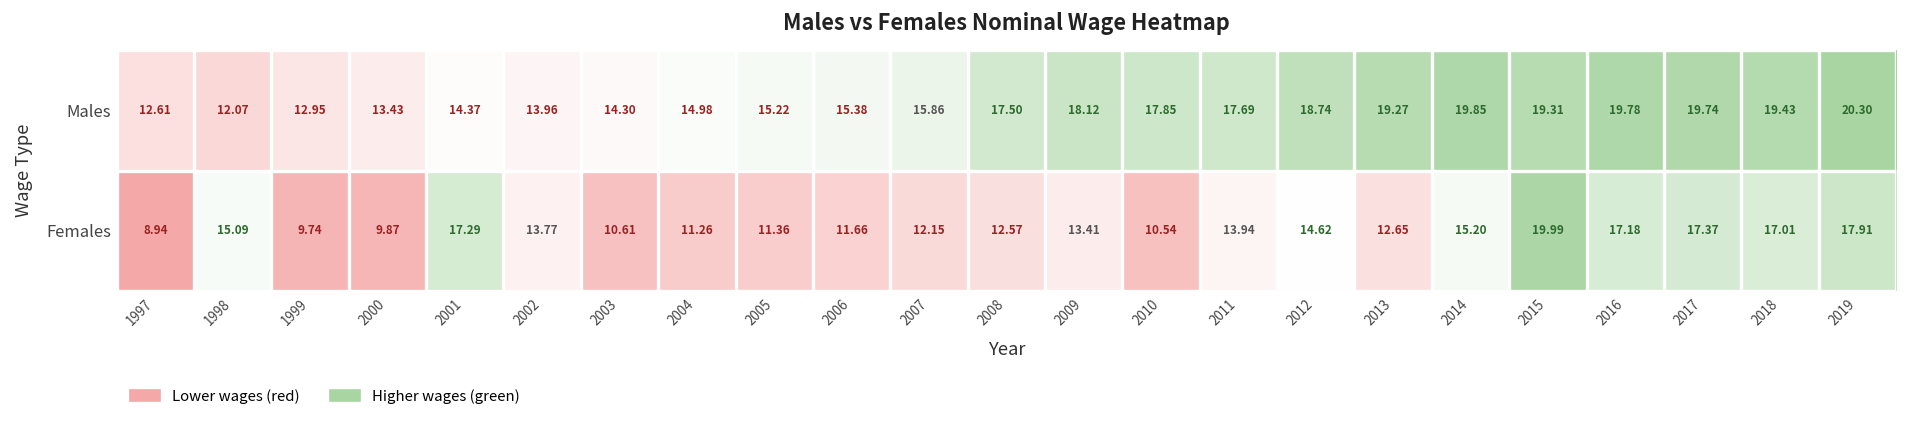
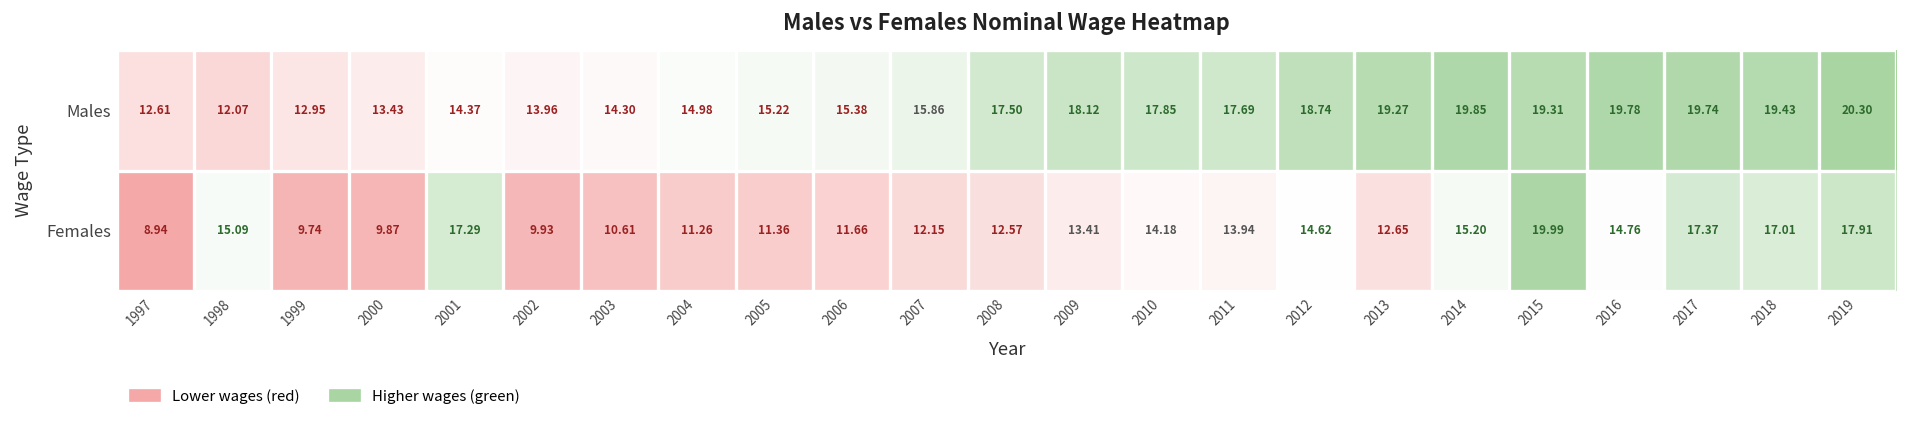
  {
    "Males": {
      "1997": 12.61,
      "1998": 12.07,
      "1999": 12.95,
      "2000": 13.43,
      "2001": 14.37,
      "2002": 13.96,
      "2003": 14.30,
      "2004": 14.98,
      "2005": 15.22,
      "2006": 15.38,
      "2007": 15.86,
      "2008": 17.50,
      "2009": 18.12,
      "2010": 17.85,
      "2011": 17.69,
      "2012": 18.74,
      "2013": 19.27,
      "2014": 19.85,
      "2015": 19.31,
      "2016": 19.78,
      "2017": 19.74,
      "2018": 19.43,
      "2019": 20.30
    },
    "Females": {
      "1997": 8.94,
      "1998": 15.09,
      "1999": 9.74,
      "2000": 9.87,
      "2001": 17.29,
-     "2002": 13.77,
+     "2002": 9.93,
      "2003": 10.61,
      "2004": 11.26,
      "2005": 11.36,
      "2006": 11.66,
      "2007": 12.15,
      "2008": 12.57,
      "2009": 13.41,
-     "2010": 10.54,
+     "2010": 14.18,
      "2011": 13.94,
      "2012": 14.62,
      "2013": 12.65,
      "2014": 15.20,
      "2015": 19.99,
-     "2016": 17.18,
+     "2016": 14.76,
      "2017": 17.37,
      "2018": 17.01,
      "2019": 17.91
    }
  }
